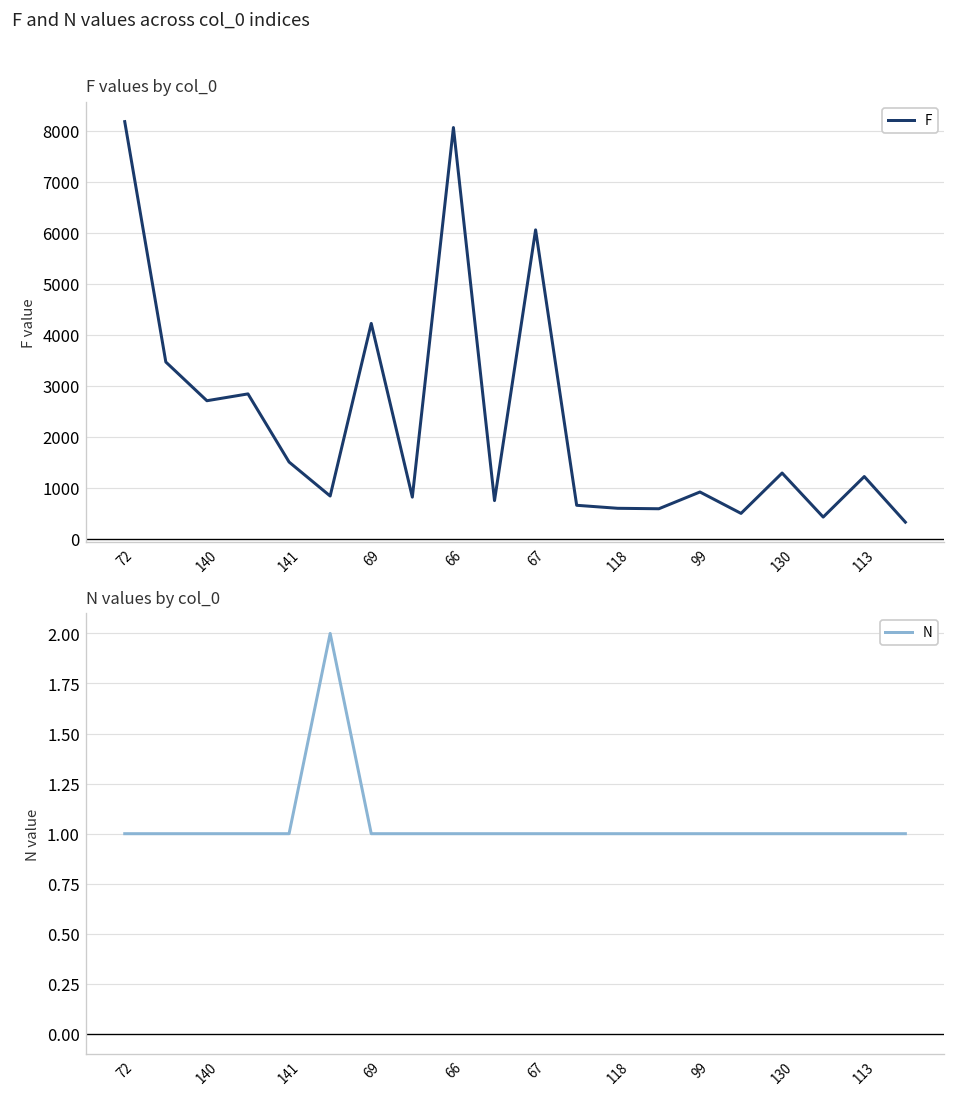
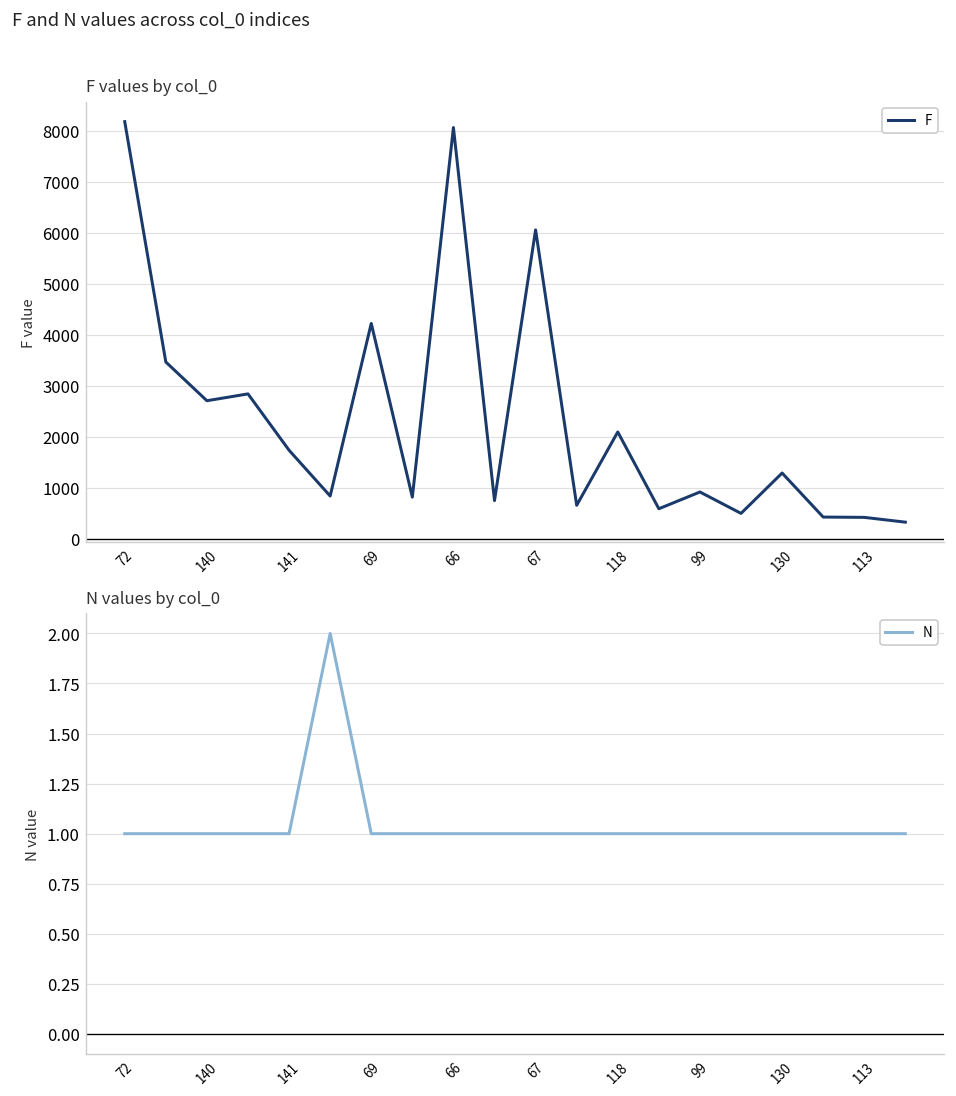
  {
    "F values by col_0": {
      "72": 8200,
      "140": 2700,
-     "141": 1500,
+     "141": 1700,
      "69": 4200,
      "66": 8100,
      "67": 6100,
-     "118": 600,
+     "118": 2100,
      "99": 900,
      "130": 1300,
-     "113": 1200
+     "113": 400
    },
    "N values by col_0": {
      "72": 1.00,
      "140": 1.00,
      "141": 1.00,
      "69": 1.00,
      "66": 1.00,
      "67": 1.00,
      "118": 1.00,
      "99": 1.00,
      "130": 1.00,
      "113": 1.00
    }
  }
